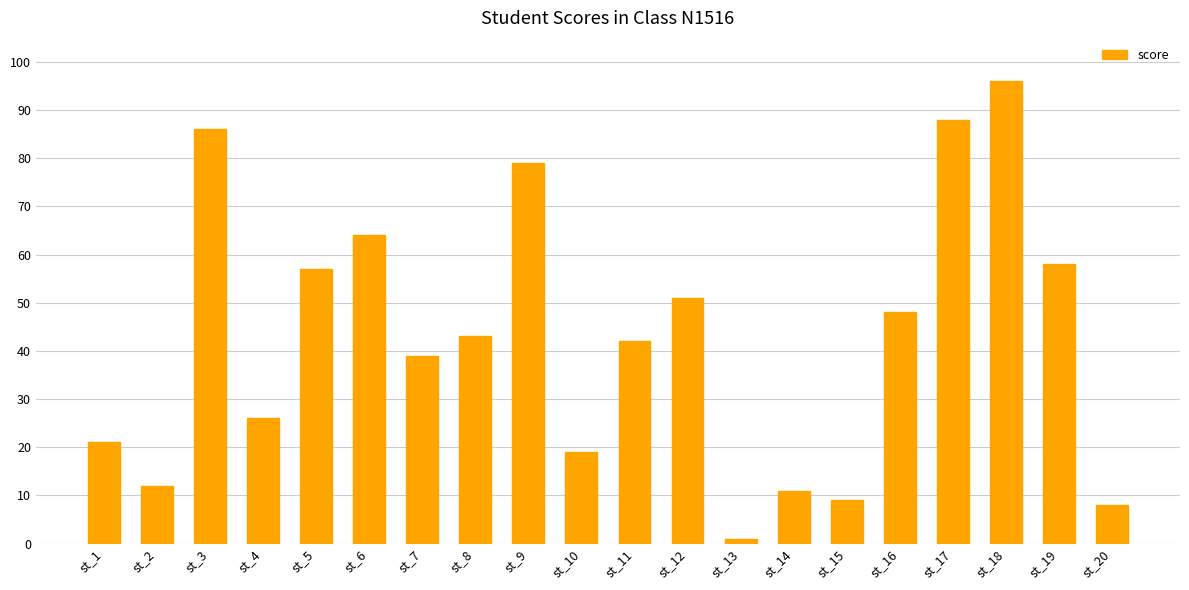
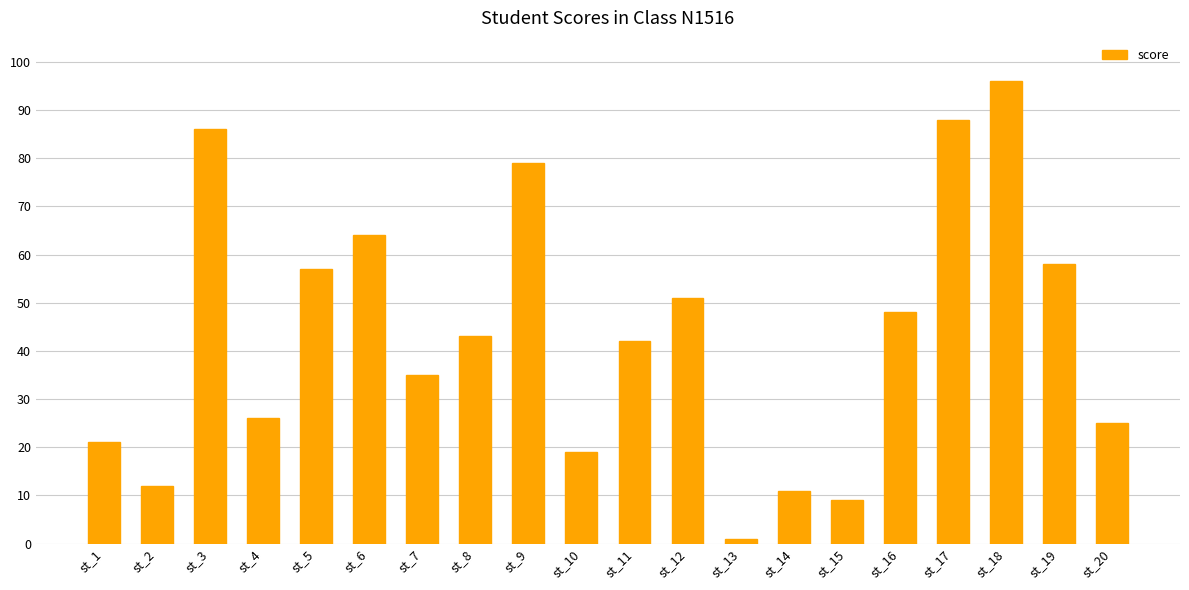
  {
    "st_1": 21,
    "st_2": 12,
    "st_3": 86,
    "st_4": 26,
    "st_5": 57,
    "st_6": 64,
-   "st_7": 39,
+   "st_7": 35,
    "st_8": 43,
    "st_9": 79,
    "st_10": 19,
    "st_11": 42,
    "st_12": 51,
    "st_13": 1,
    "st_14": 11,
    "st_15": 9,
    "st_16": 48,
    "st_17": 88,
    "st_18": 96,
    "st_19": 58,
-   "st_20": 8
+   "st_20": 25
  }
